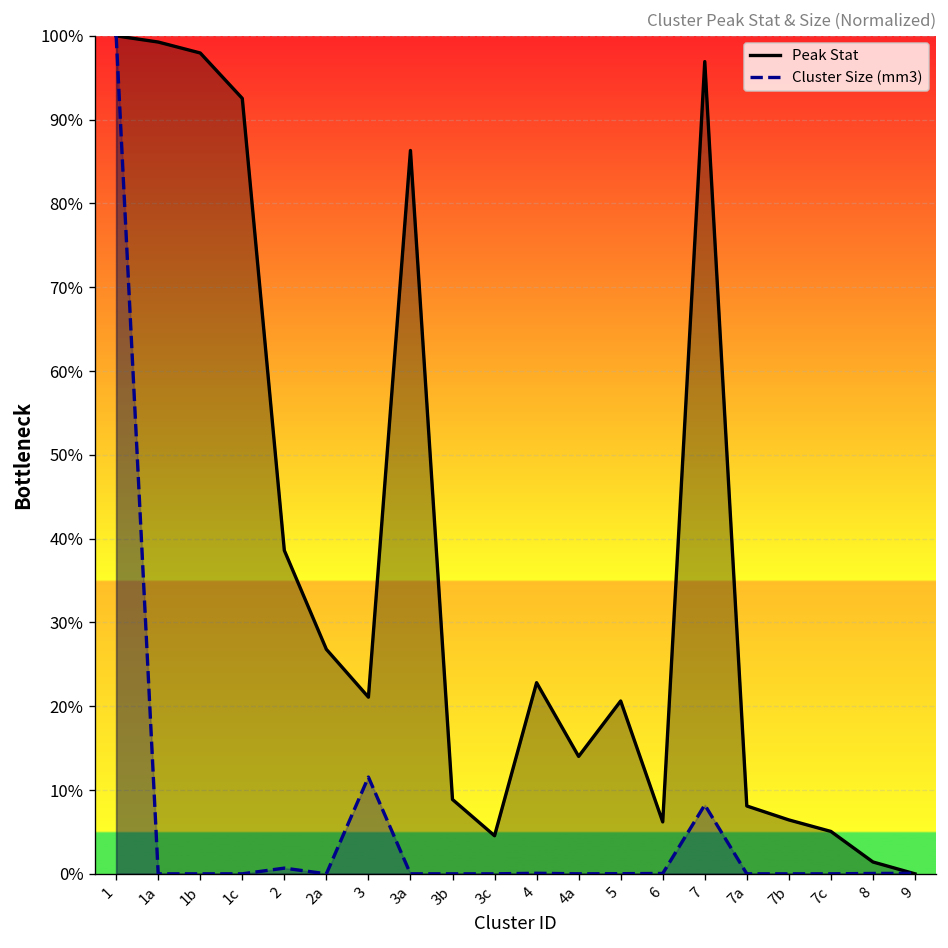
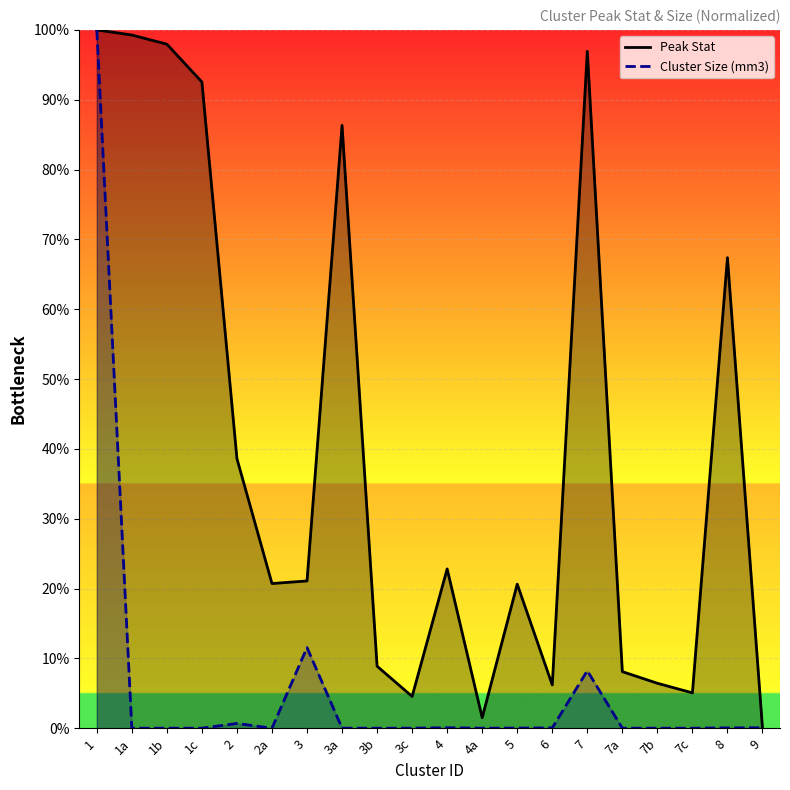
  {
    "Peak Stat": {
      "1a": "99%",
      "1b": "98%",
      "1c": "93%",
      "2": "39%",
-     "2a": "27%",
+     "2a": "21%",
      "3": "21%",
      "3a": "86%",
      "3b": "9%",
      "3c": "5%",
      "4": "23%",
-     "4a": "14%",
+     "4a": "1%",
      "5": "21%",
      "6": "6%",
      "7": "97%",
      "7a": "8%",
      "7b": "6%",
      "7c": "5%",
-     "8": "1%"
+     "8": "67%"
    },
    "Cluster Size (mm3)": {
      "1a": "0%",
      "1b": "0%",
      "1c": "0%",
      "2": "1%",
      "2a": "0%",
      "3": "12%",
      "3a": "0%",
      "3b": "0%",
      "3c": "0%",
      "4": "0%",
      "4a": "0%",
      "5": "0%",
      "6": "0%",
      "7": "8%",
      "7a": "0%",
      "7b": "0%",
      "7c": "0%",
      "8": "0%"
    }
  }
